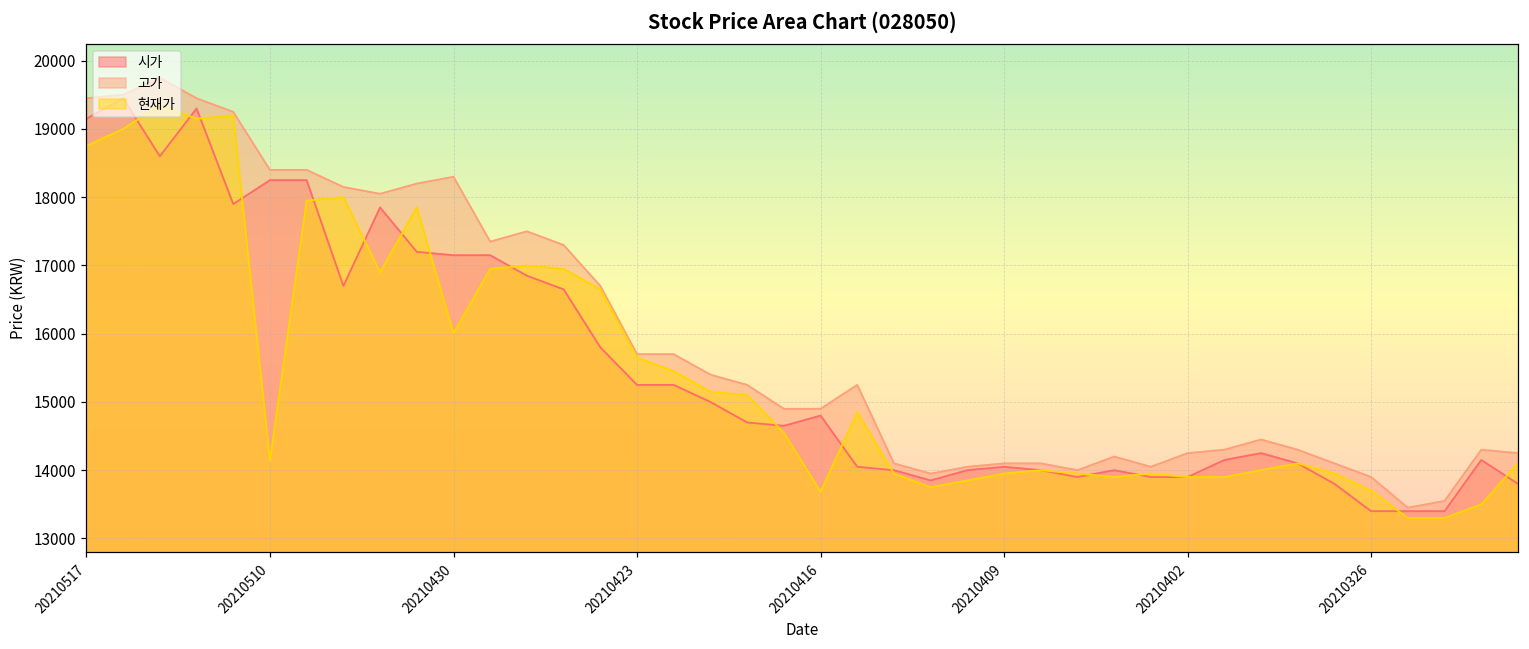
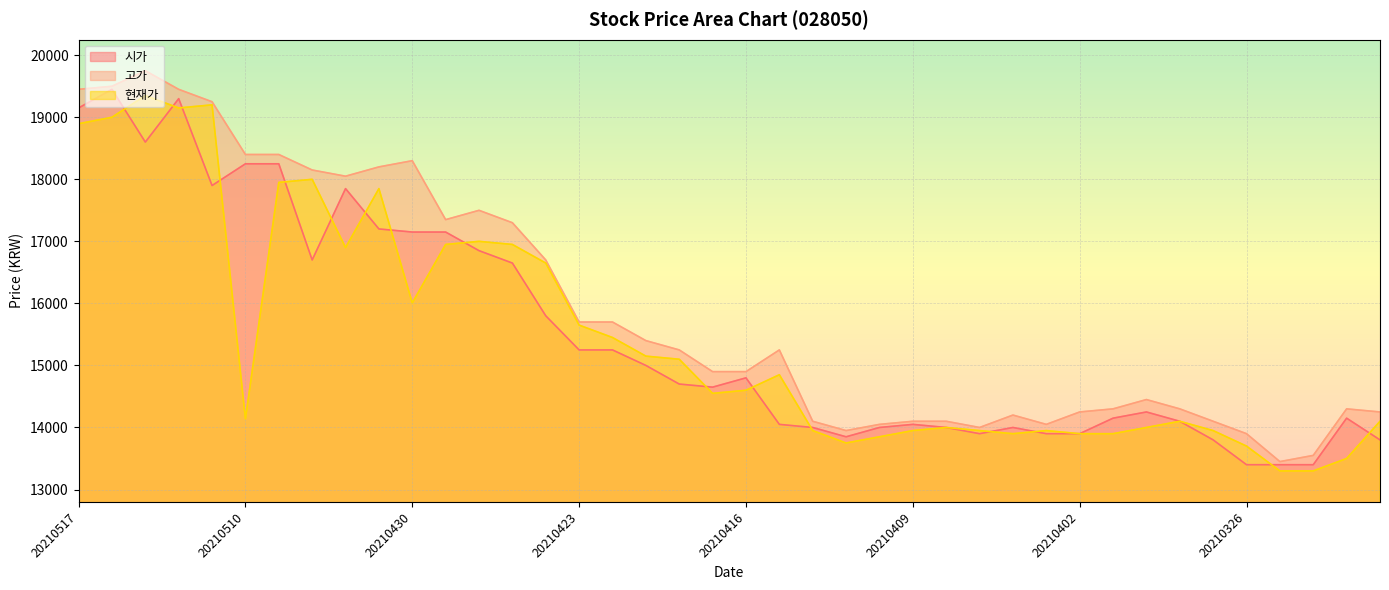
  {
    "현재가": {
-     "20210517": 18800,
+     "20210517": 18900,
      "20210510": 14100,
      "20210430": 16000,
      "20210423": 15700,
-     "20210416": 13700,
+     "20210416": 14600,
      "20210409": 14000,
      "20210326": 13700
    }
  }
